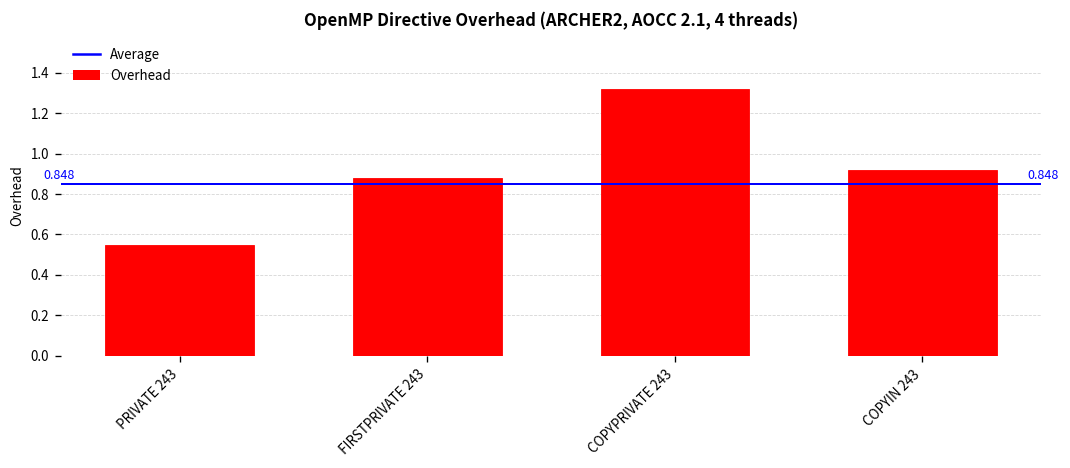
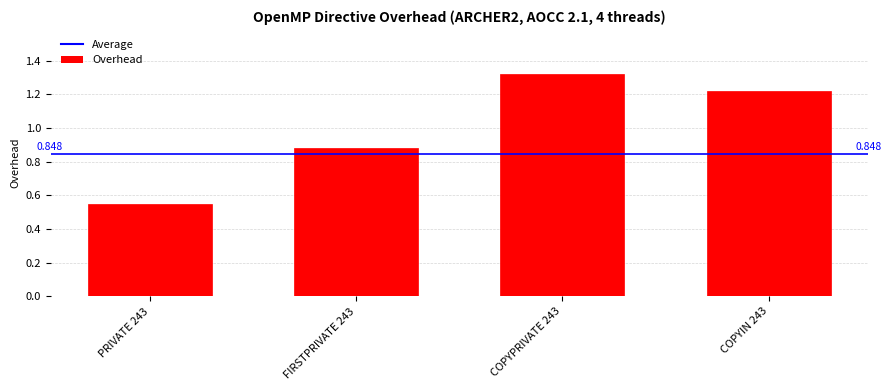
  {
    "PRIVATE 243": 0.55,
    "FIRSTPRIVATE 243": 0.88,
    "COPYPRIVATE 243": 1.32,
-   "COPYIN 243": 0.92
+   "COPYIN 243": 1.22
  }
